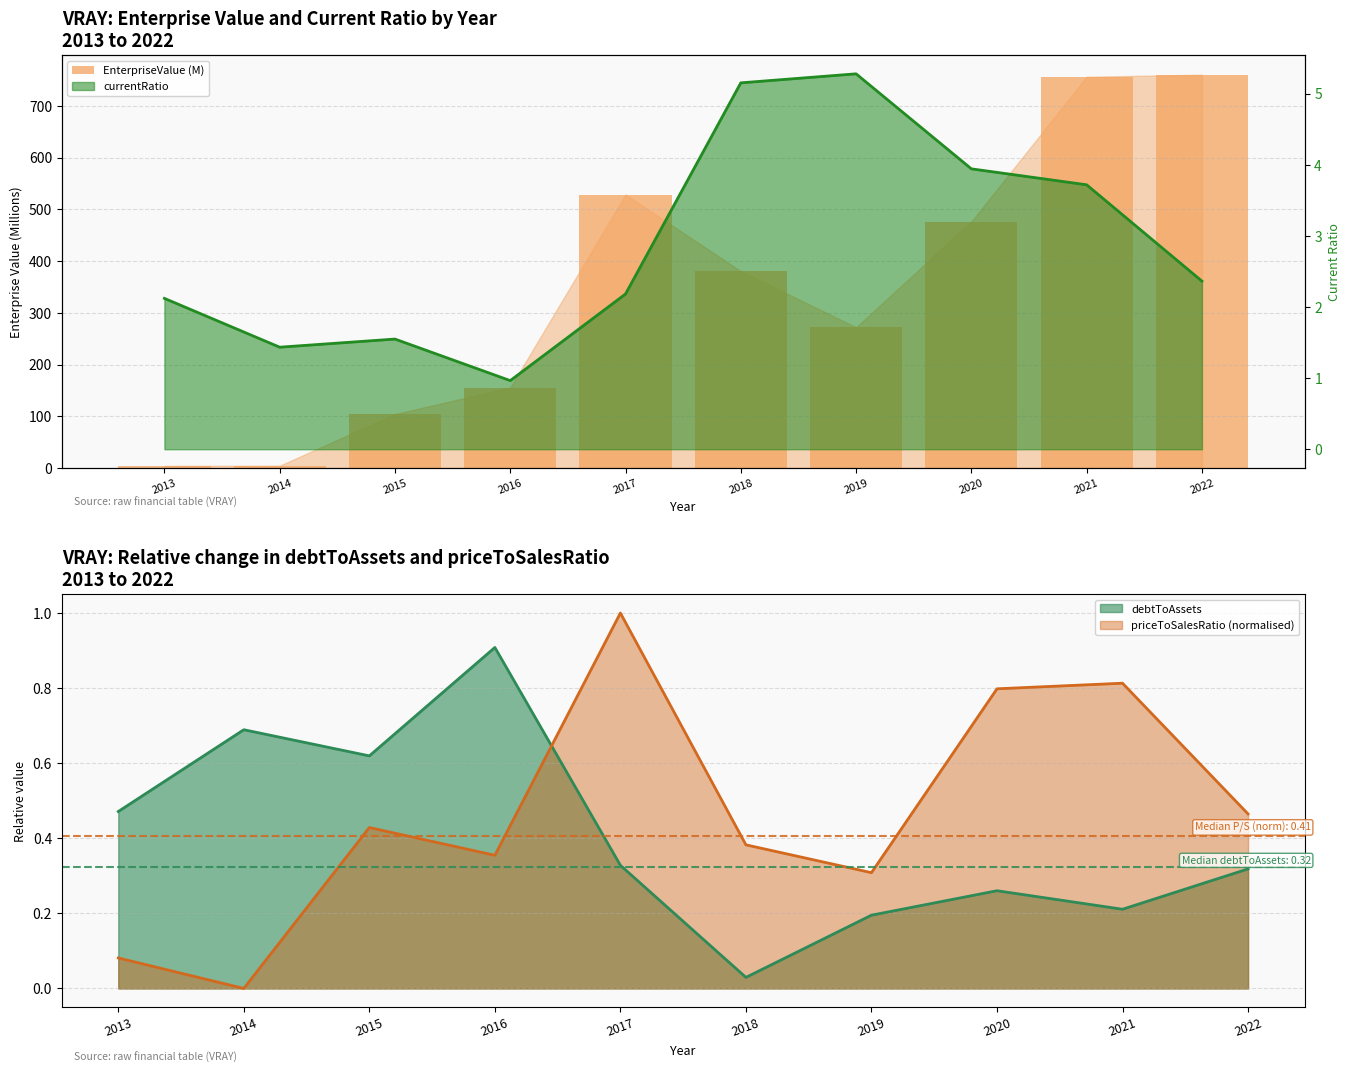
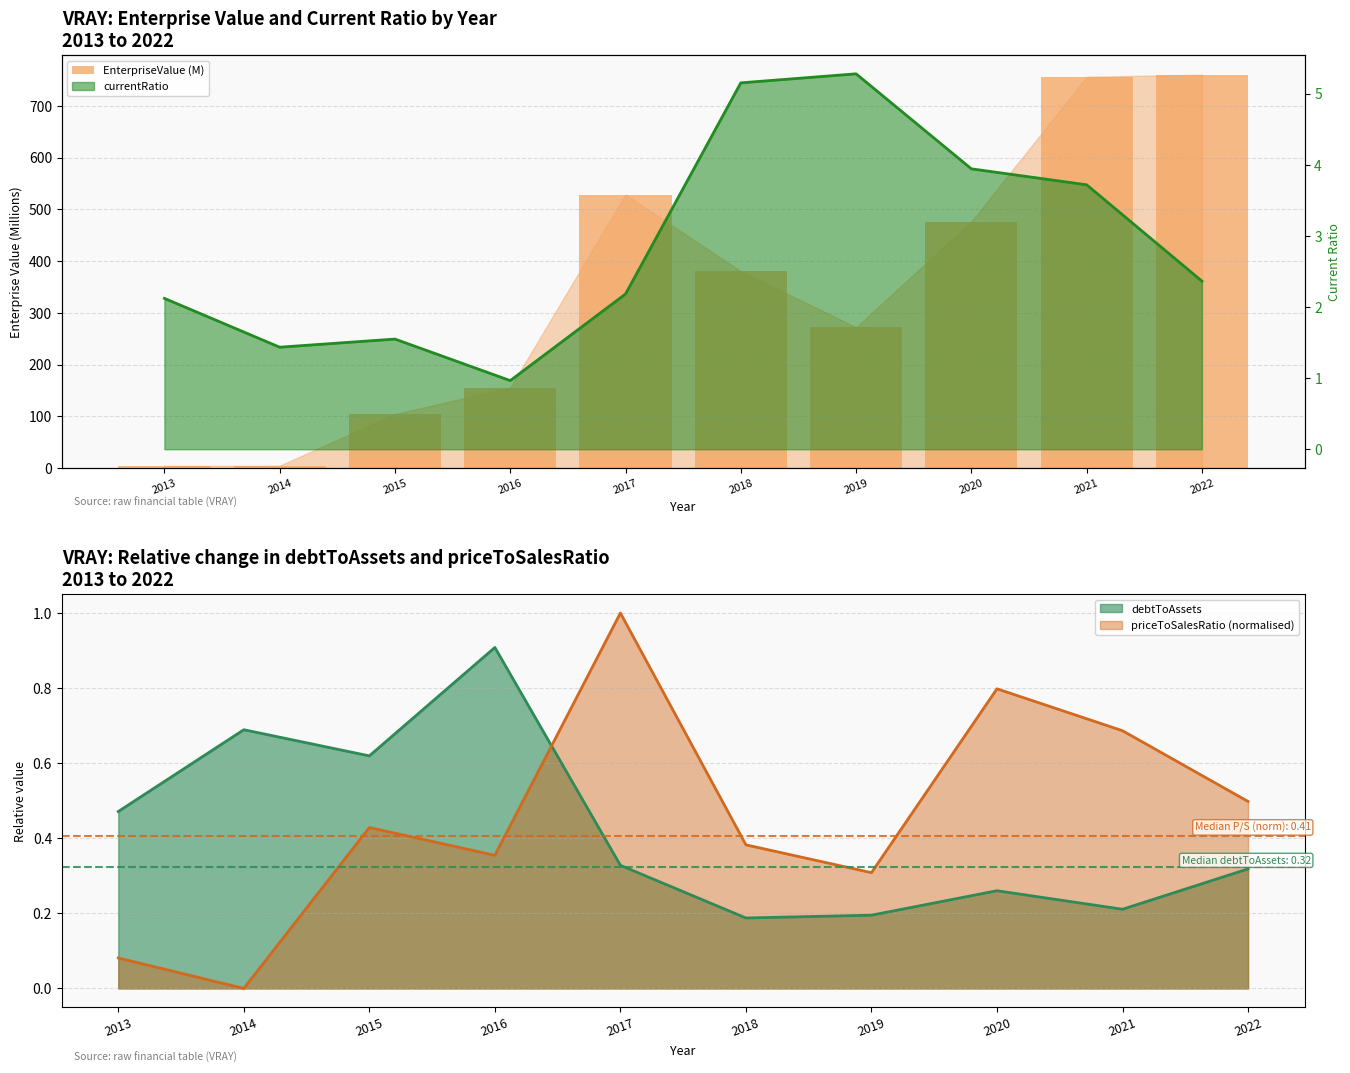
  {
    "VRAY: Relative change in debtToAssets and priceToSalesRatio 2013 to 2022": {
      "debtToAssets": {
        "2013": 0.47,
        "2014": 0.69,
        "2015": 0.62,
        "2016": 0.91,
        "2017": 0.33,
-       "2018": 0.03,
+       "2018": 0.19,
        "2019": 0.20,
        "2020": 0.26,
        "2021": 0.21
      },
      "priceToSalesRatio (normalised)": {
        "2013": 0.08,
        "2014": 0.00,
        "2015": 0.43,
        "2016": 0.35,
        "2017": 1.00,
        "2018": 0.38,
        "2019": 0.31,
        "2020": 0.80,
-       "2021": 0.81,
-       "2022": 0.46
+       "2021": 0.69,
+       "2022": 0.50
      }
    }
  }
